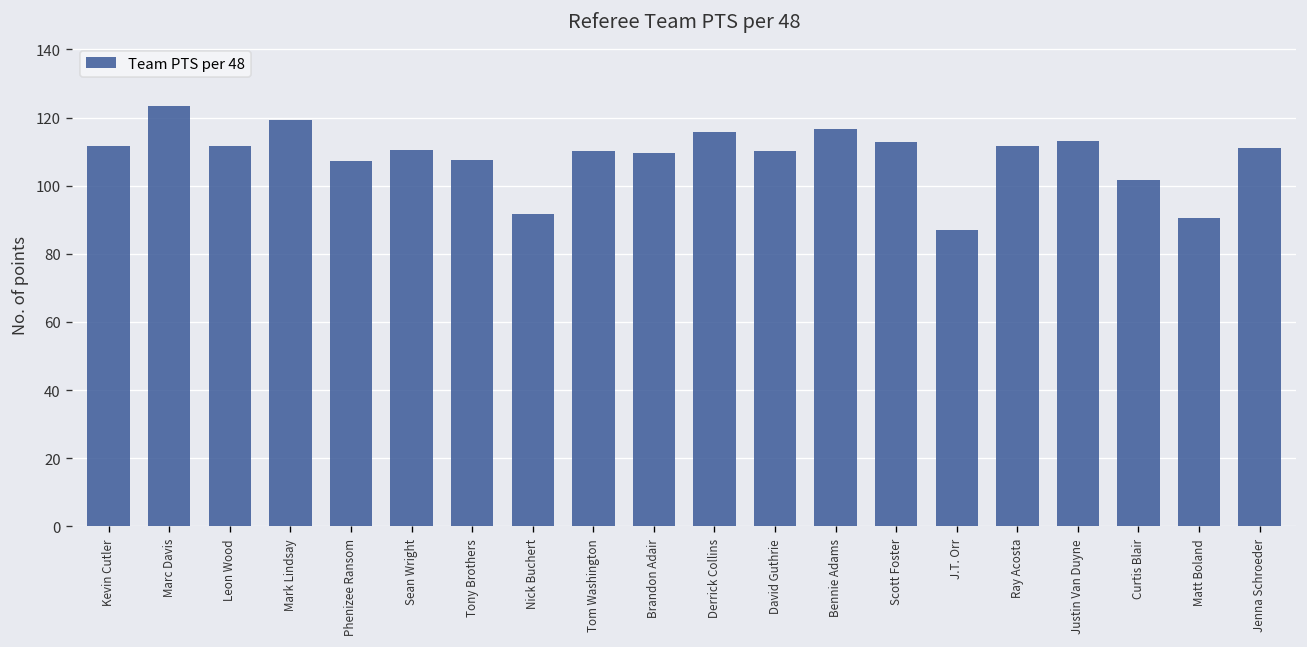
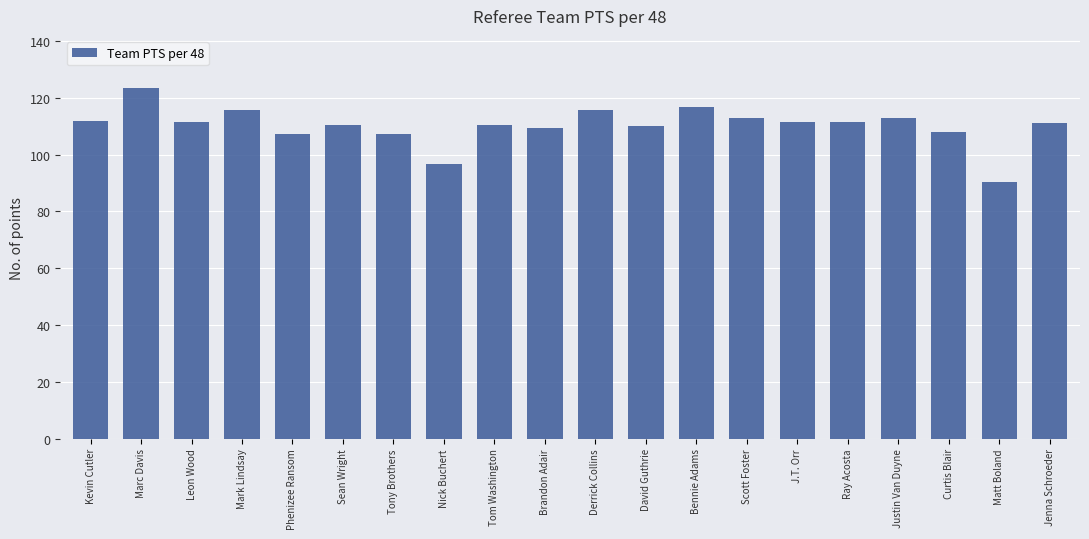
  {
    "Kevin Cutler": 112,
    "Marc Davis": 123,
    "Leon Wood": 112,
-   "Mark Lindsay": 119,
+   "Mark Lindsay": 116,
    "Phenizee Ransom": 107,
    "Sean Wright": 110,
    "Tony Brothers": 107,
-   "Nick Buchert": 92,
+   "Nick Buchert": 97,
    "Tom Washington": 110,
    "Brandon Adair": 110,
    "Derrick Collins": 116,
    "David Guthrie": 110,
    "Bennie Adams": 117,
    "Scott Foster": 113,
-   "J.T. Orr": 87,
+   "J.T. Orr": 111,
    "Ray Acosta": 112,
    "Justin Van Duyne": 113,
-   "Curtis Blair": 102,
+   "Curtis Blair": 108,
    "Matt Boland": 91,
    "Jenna Schroeder": 111
  }
